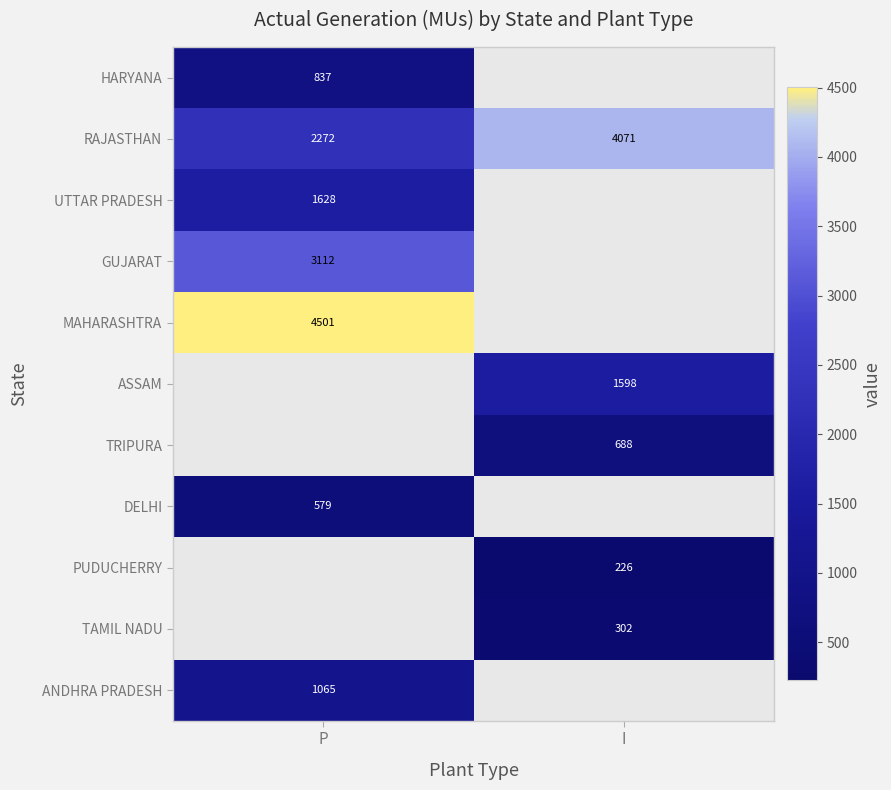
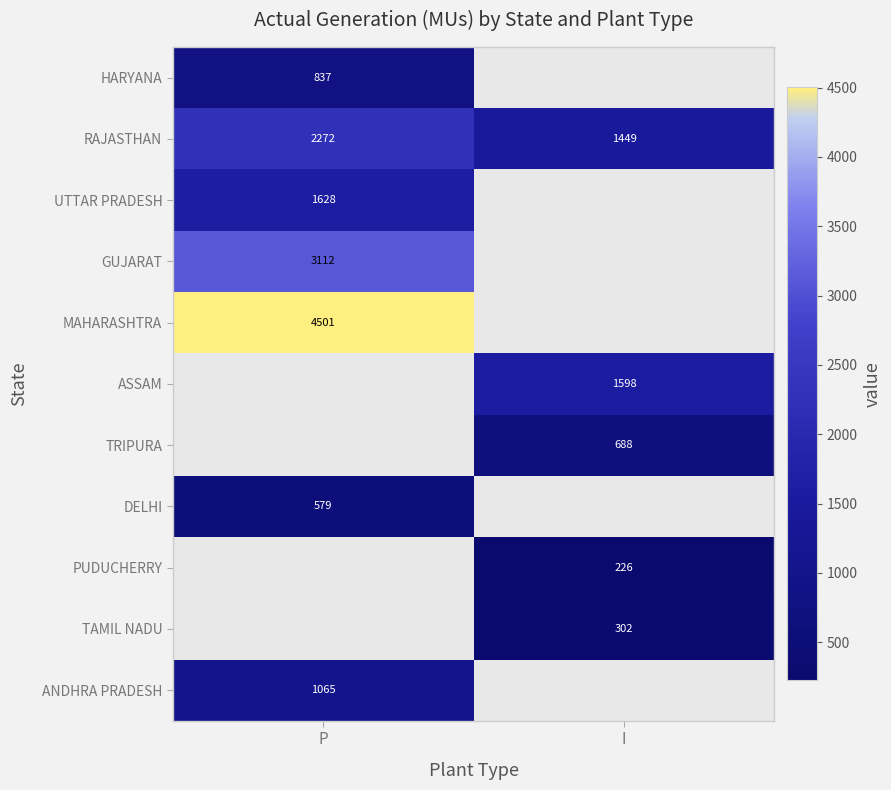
  {
    "HARYANA": {
      "P": 837
    },
    "RAJASTHAN": {
      "P": 2272,
-     "I": 4071
+     "I": 1449
    },
    "UTTAR PRADESH": {
      "P": 1628
    },
    "GUJARAT": {
      "P": 3112
    },
    "MAHARASHTRA": {
      "P": 4501
    },
    "ASSAM": {
      "I": 1598
    },
    "TRIPURA": {
      "I": 688
    },
    "DELHI": {
      "P": 579
    },
    "PUDUCHERRY": {
      "I": 226
    },
    "TAMIL NADU": {
      "I": 302
    },
    "ANDHRA PRADESH": {
      "P": 1065
    }
  }
